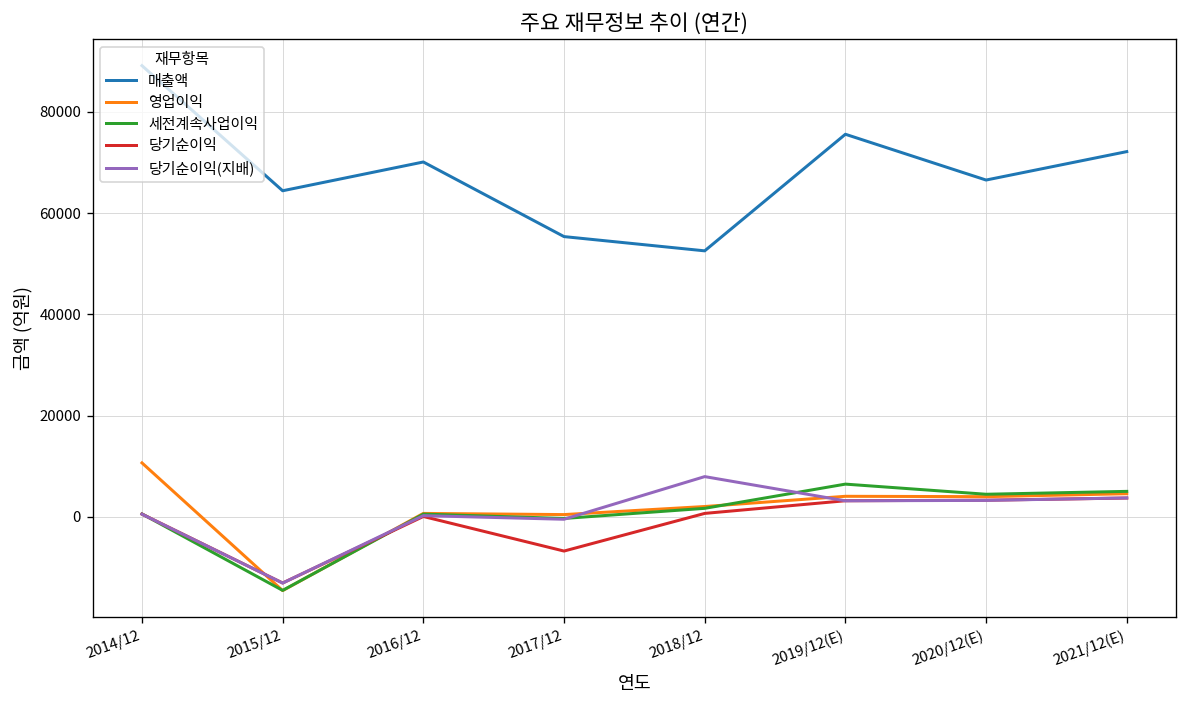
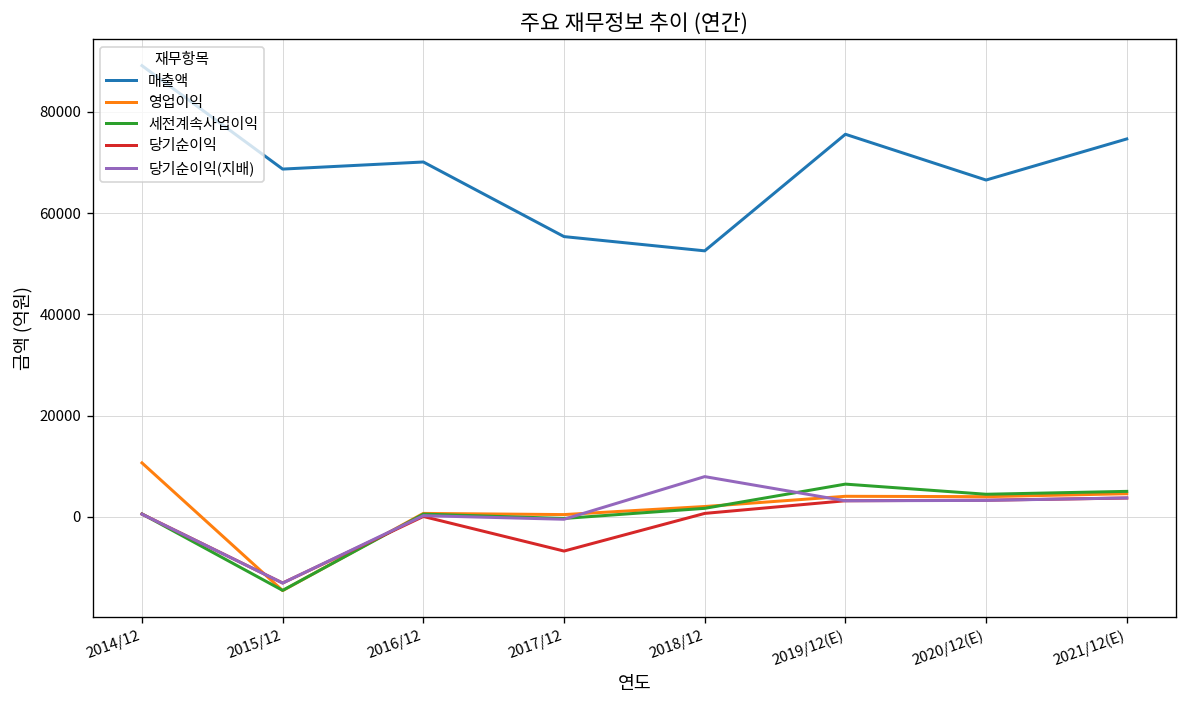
  {
    "매출액": {
-     "2015/12": 64000,
+     "2015/12": 69000,
      "2016/12": 70000,
      "2017/12": 55000,
      "2018/12": 53000,
      "2019/12(E)": 76000,
      "2020/12(E)": 67000,
-     "2021/12(E)": 72000
+     "2021/12(E)": 75000
    },
    "영업이익": {
      "2014/12": 11000,
      "2017/12": 0,
      "2019/12(E)": 4000
    },
    "세전계속사업이익": {
      "2019/12(E)": 6000
    },
    "당기순이익": {
      "2017/12": -7000,
      "2018/12": 1000
    },
    "당기순이익(지배)": {
      "2018/12": 8000
    }
  }
